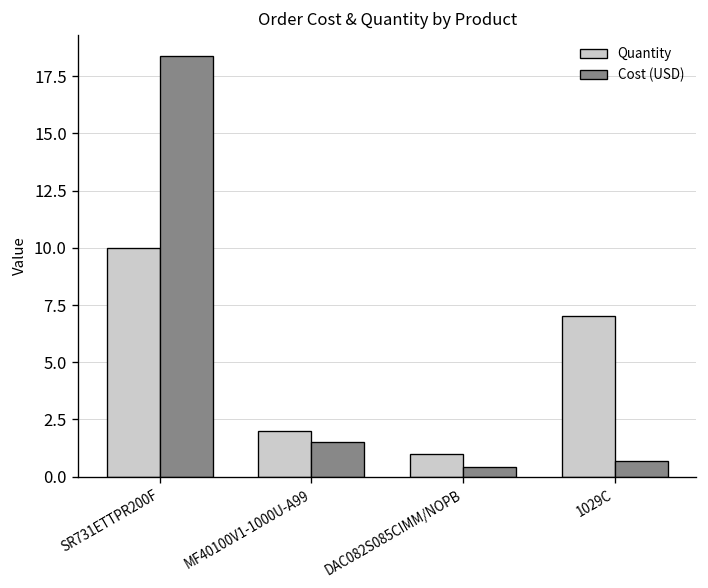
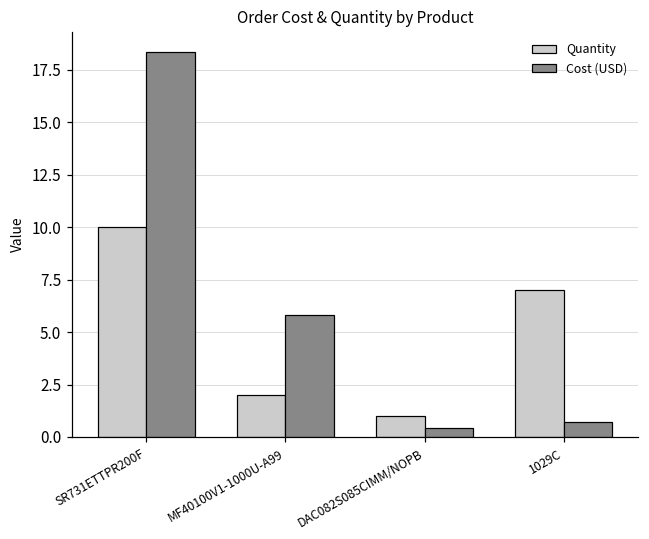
  {
    "Quantity": {
      "SR731ETTPR200F": 10.0,
      "MF40100V1-1000U-A99": 2.0,
      "DAC082S085CIMM/NOPB": 1.0,
      "1029C": 7.0
    },
    "Cost (USD)": {
      "SR731ETTPR200F": 18.4,
-     "MF40100V1-1000U-A99": 1.5,
+     "MF40100V1-1000U-A99": 5.8,
      "DAC082S085CIMM/NOPB": 0.4,
      "1029C": 0.7
    }
  }
